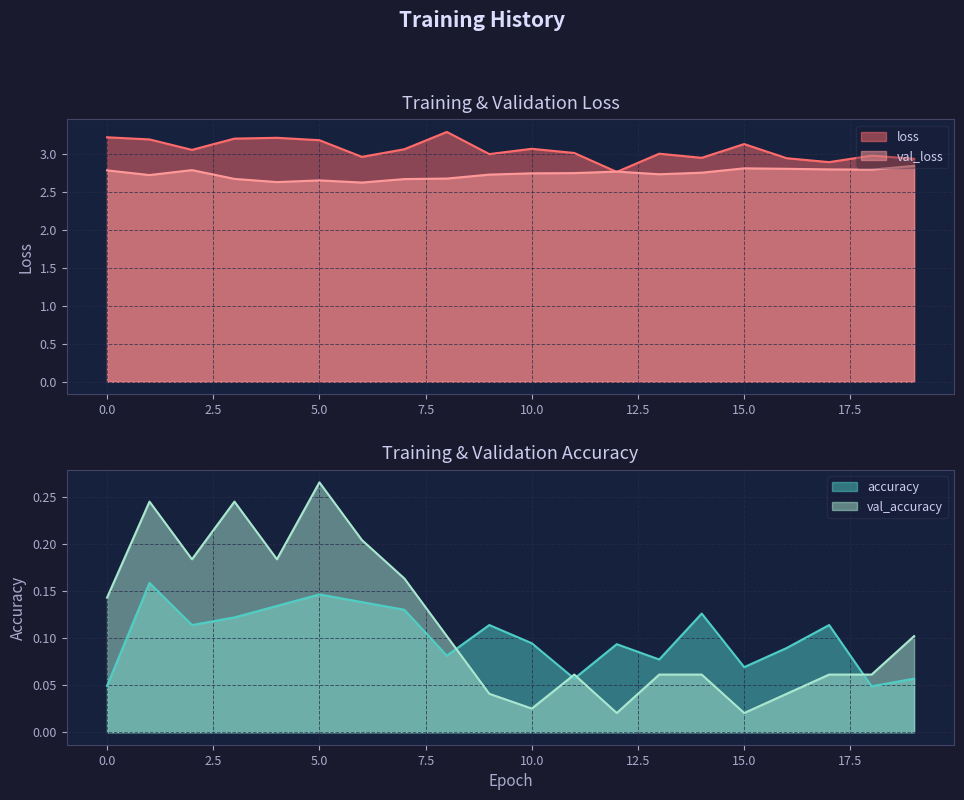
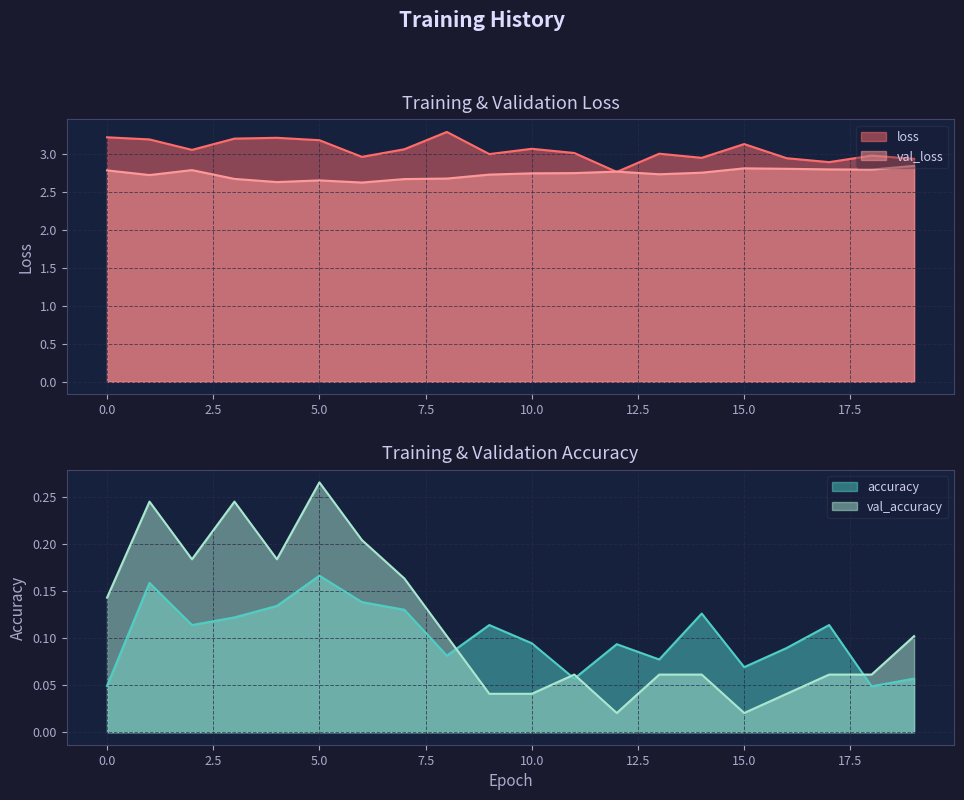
  {
    "Training & Validation Accuracy": {
      "accuracy": {
        "0.0": 0.05,
-       "5.0": 0.15,
+       "5.0": 0.17,
        "10.0": 0.09,
        "15.0": 0.07
      },
      "val_accuracy": {
        "0.0": 0.14,
        "5.0": 0.27,
-       "10.0": 0.03,
+       "10.0": 0.04,
        "15.0": 0.02
      }
    }
  }
